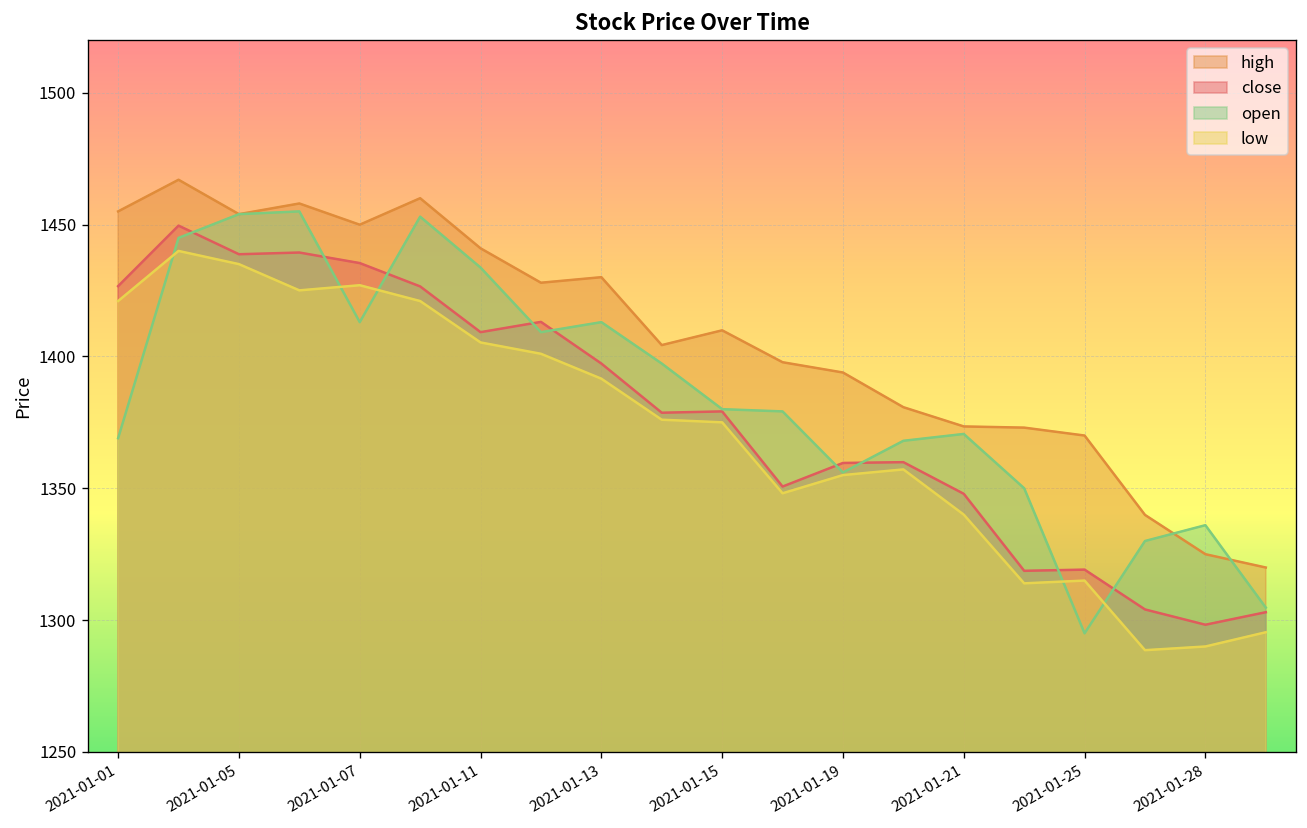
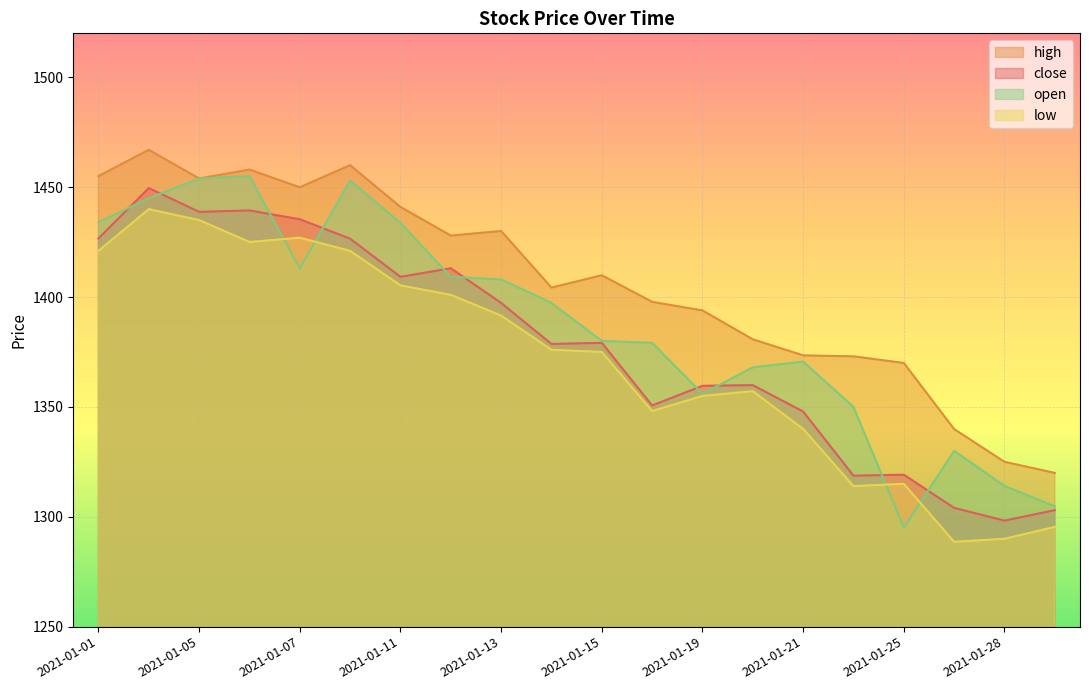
  {
    "open": {
-     "2021-01-01": 1369,
+     "2021-01-01": 1434,
      "2021-01-07": 1413,
      "2021-01-11": 1434,
-     "2021-01-13": 1413,
+     "2021-01-13": 1408,
      "2021-01-21": 1371,
      "2021-01-25": 1295,
-     "2021-01-28": 1336
+     "2021-01-28": 1314
    }
  }
